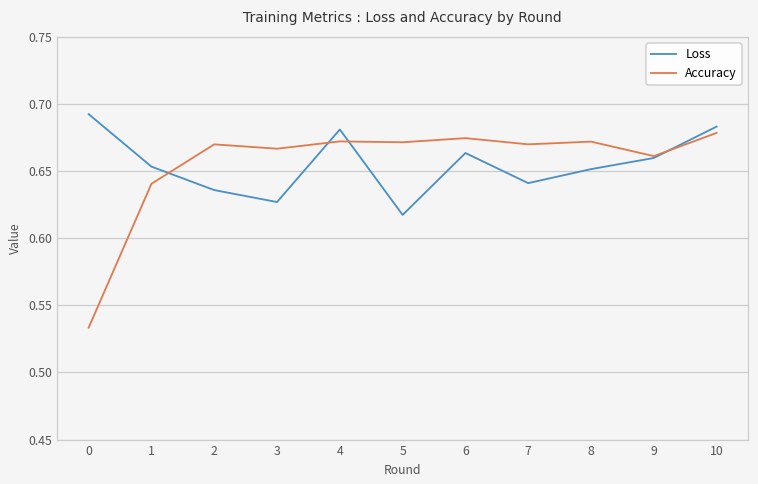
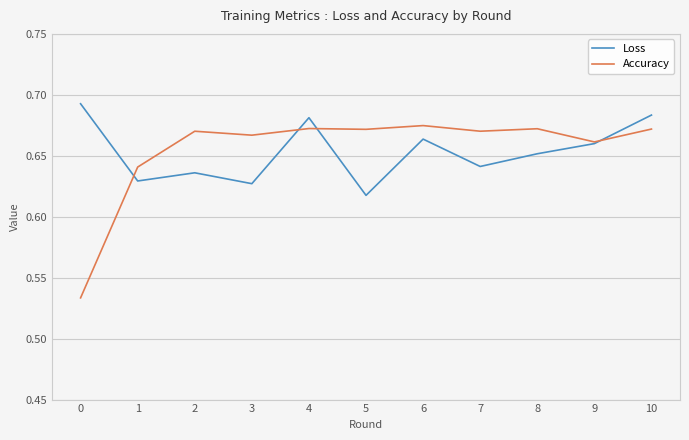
  {
    "Loss": {
      "0": 0.693,
-     "1": 0.654,
+     "1": 0.629,
      "2": 0.636,
      "3": 0.627,
      "4": 0.681,
      "5": 0.618,
      "6": 0.664,
      "7": 0.641,
      "8": 0.652,
      "10": 0.683
    },
    "Accuracy": {
      "0": 0.533,
      "1": 0.641,
      "2": 0.670,
      "3": 0.667,
      "4": 0.672,
      "5": 0.672,
      "6": 0.675,
      "7": 0.670,
      "8": 0.672,
-     "10": 0.679
+     "10": 0.672
    }
  }
